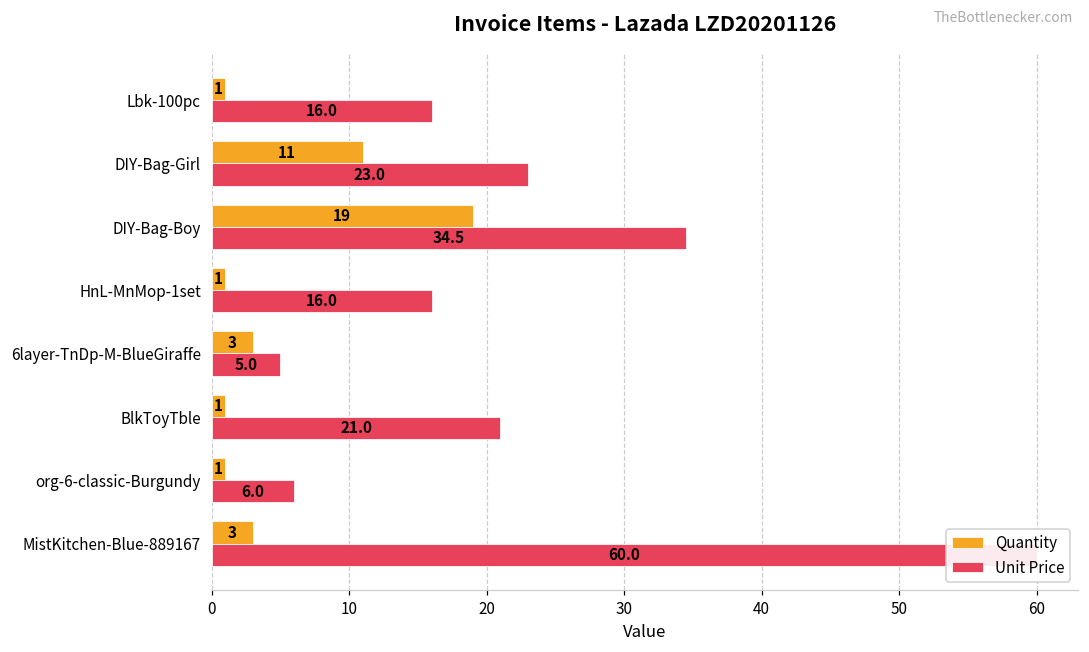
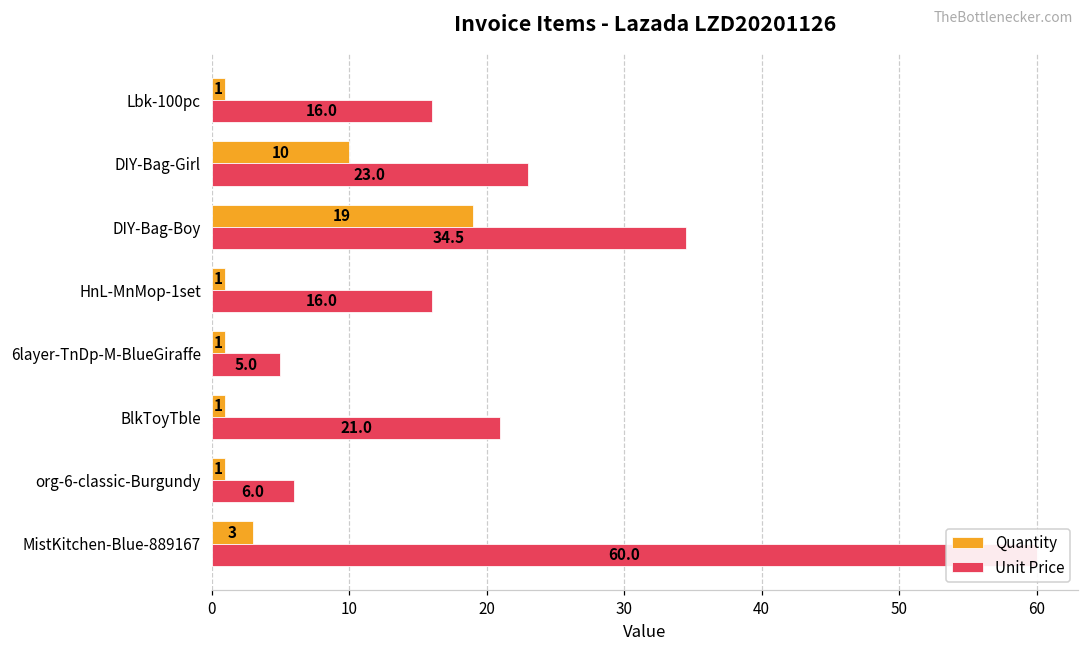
  {
    "Quantity": {
      "Lbk-100pc": 1,
-     "DIY-Bag-Girl": 11,
+     "DIY-Bag-Girl": 10,
      "DIY-Bag-Boy": 19,
      "HnL-MnMop-1set": 1,
-     "6layer-TnDp-M-BlueGiraffe": 3,
+     "6layer-TnDp-M-BlueGiraffe": 1,
      "BlkToyTble": 1,
      "org-6-classic-Burgundy": 1,
      "MistKitchen-Blue-889167": 3
    },
    "Unit Price": {
      "Lbk-100pc": 16.0,
      "DIY-Bag-Girl": 23.0,
      "DIY-Bag-Boy": 34.5,
      "HnL-MnMop-1set": 16.0,
      "6layer-TnDp-M-BlueGiraffe": 5.0,
      "BlkToyTble": 21.0,
      "org-6-classic-Burgundy": 6.0
    }
  }
